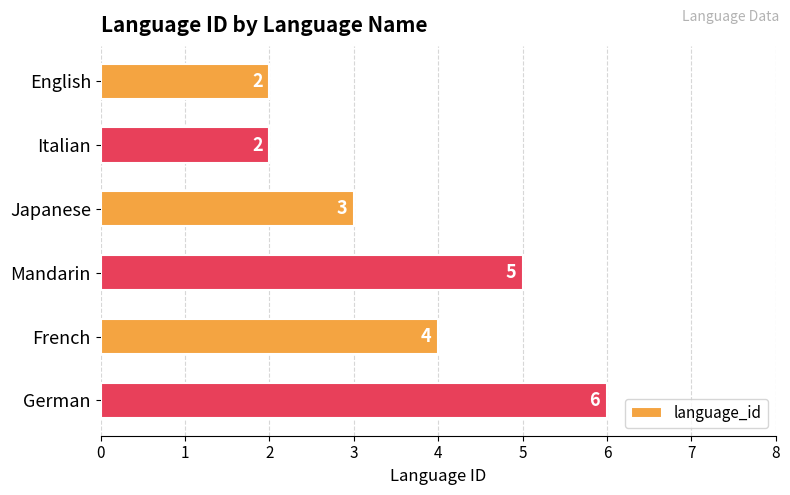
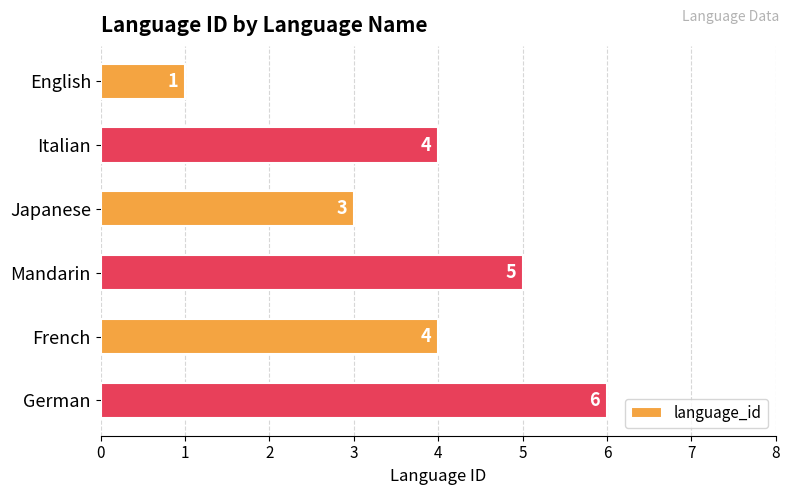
  {
-   "English": 2,
-   "Italian": 2,
+   "English": 1,
+   "Italian": 4,
    "Japanese": 3,
    "Mandarin": 5,
    "French": 4,
    "German": 6
  }
